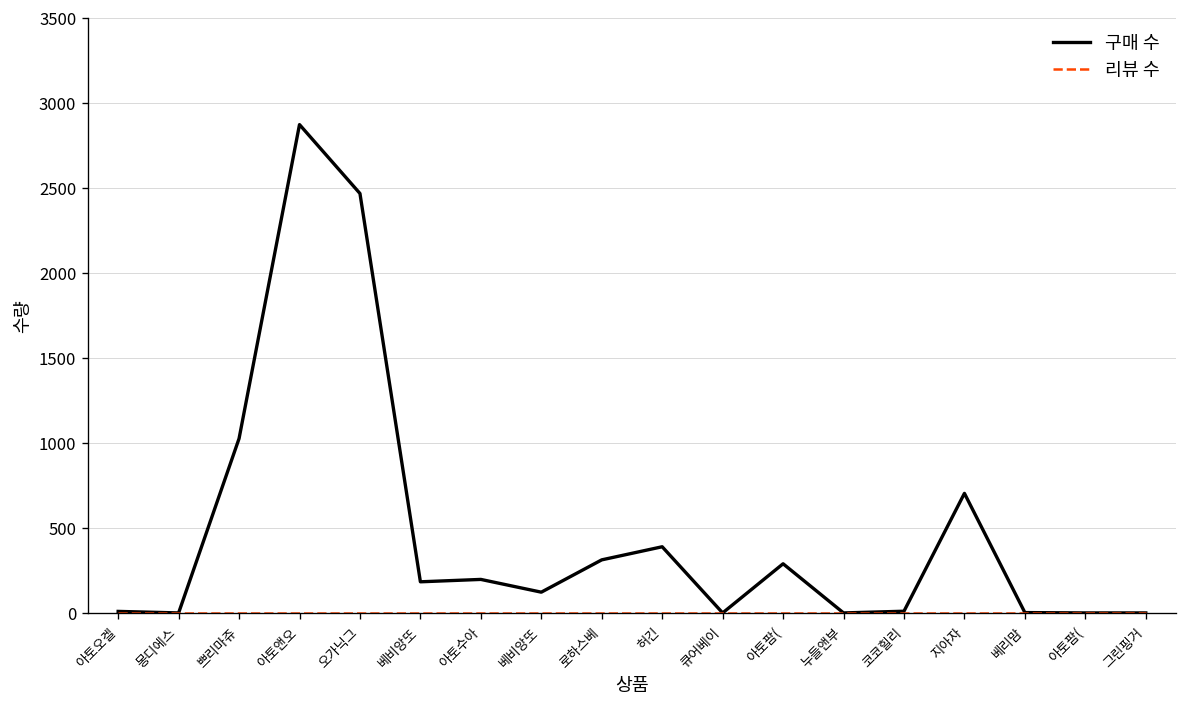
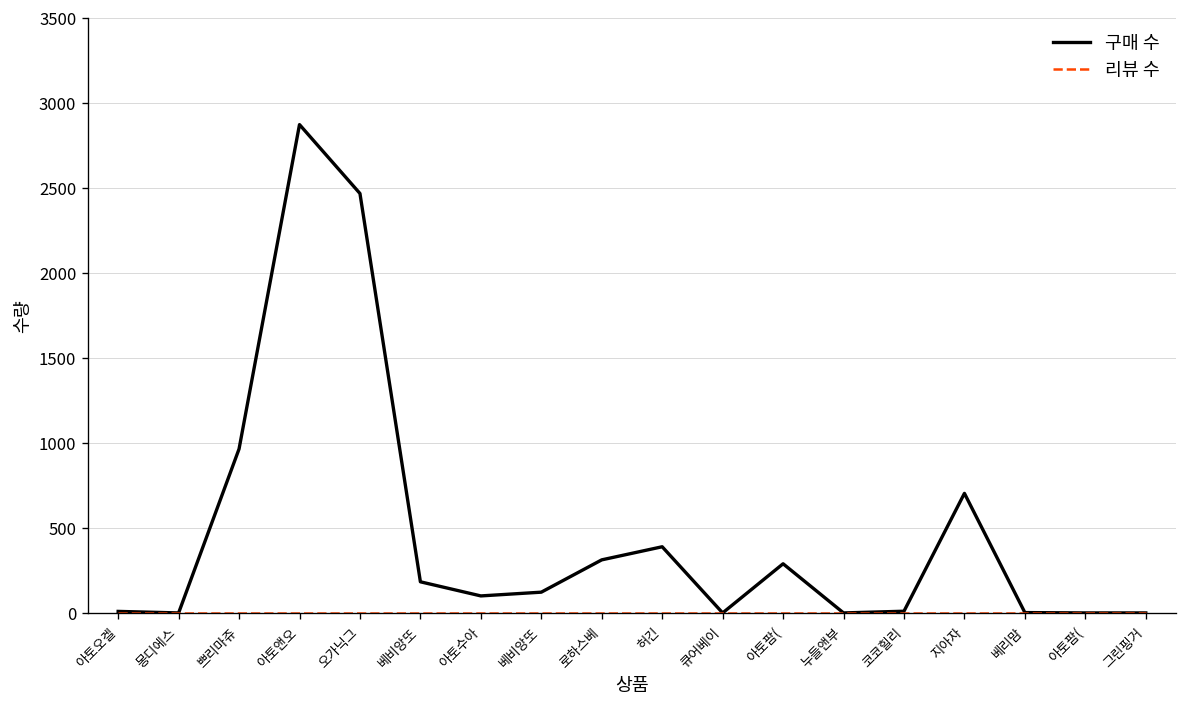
  {
    "구매 수": {
-     "쁘리마쥬": 1030,
+     "쁘리마쥬": 960,
      "아토앤오": 2870,
      "오가닉그": 2470,
-     "아토수아": 200,
+     "아토수아": 100,
      "로하스베": 310,
      "허긴": 390,
      "지아자": 700
    },
    "리뷰 수": {
      "쁘리마쥬": 0,
      "아토앤오": 0,
      "오가닉그": 0,
      "아토수아": 0,
      "로하스베": 0,
      "허긴": 0,
      "지아자": 0
    }
  }
